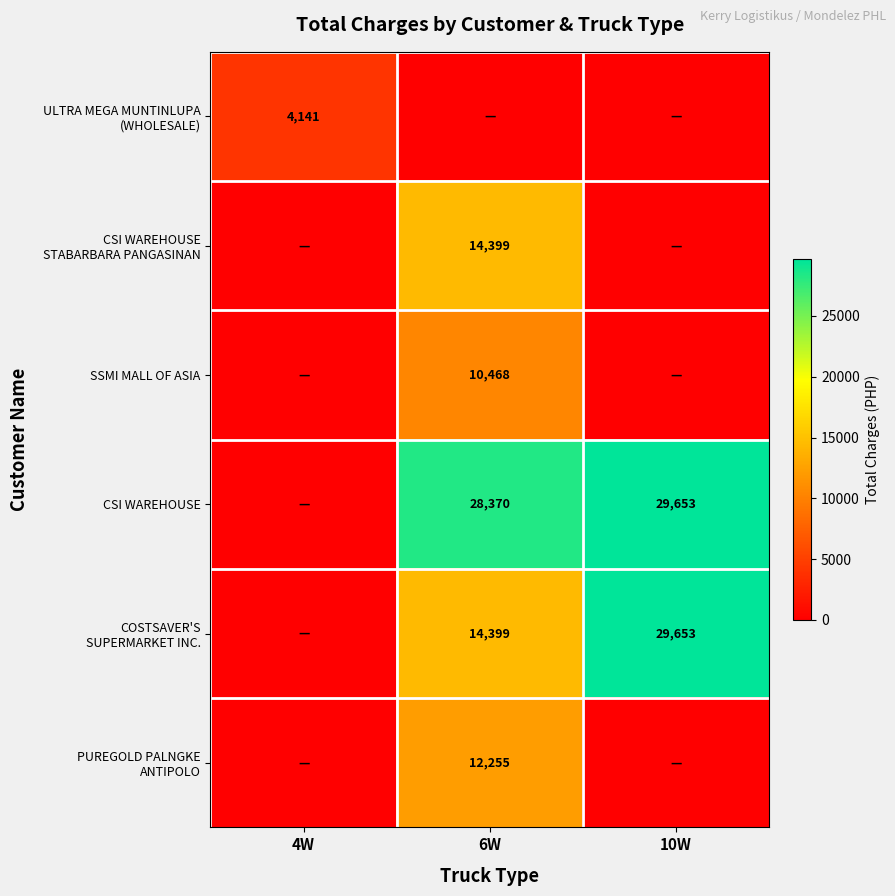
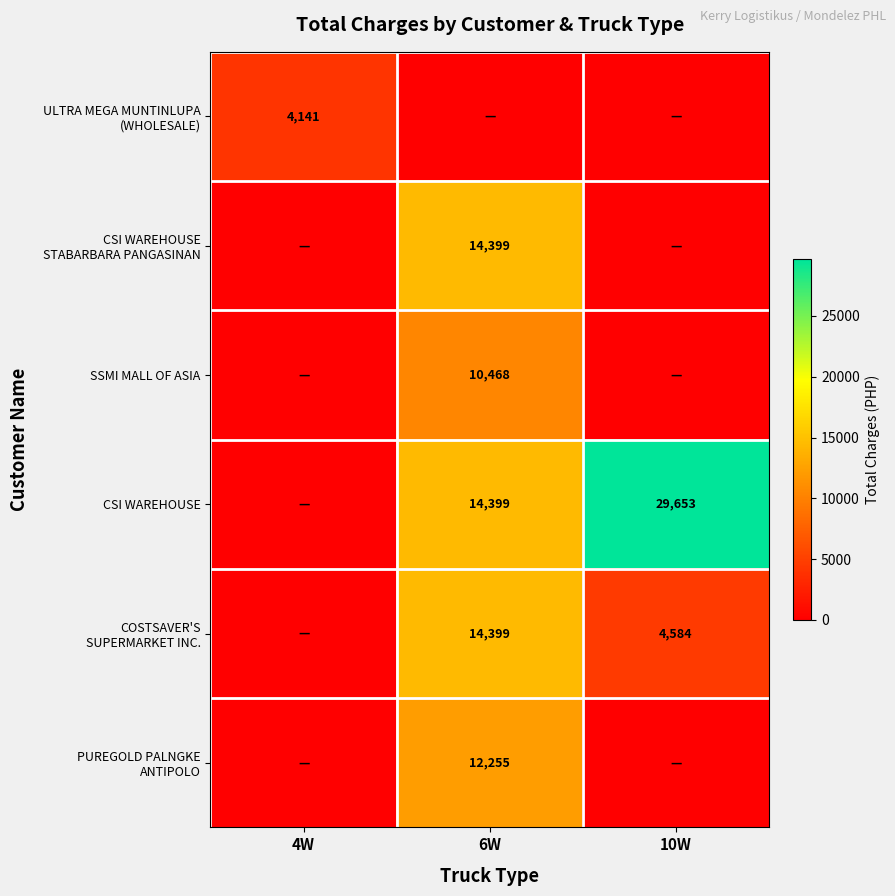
  {
    "ULTRA MEGA MUNTINLUPA (WHOLESALE)": {
      "4W": "4,141"
    },
    "CSI WAREHOUSE STABARBARA PANGASINAN": {
      "6W": "14,399"
    },
    "SSMI MALL OF ASIA": {
      "6W": "10,468"
    },
    "CSI WAREHOUSE": {
-     "6W": "28,370",
+     "6W": "14,399",
      "10W": "29,653"
    },
    "COSTSAVER'S SUPERMARKET INC.": {
      "6W": "14,399",
-     "10W": "29,653"
+     "10W": "4,584"
    },
    "PUREGOLD PALNGKE ANTIPOLO": {
      "6W": "12,255"
    }
  }
